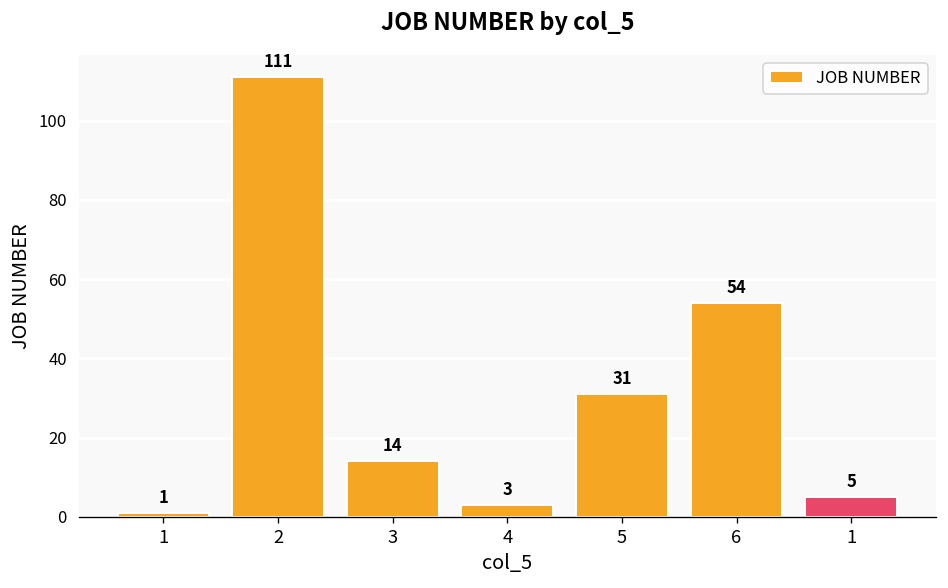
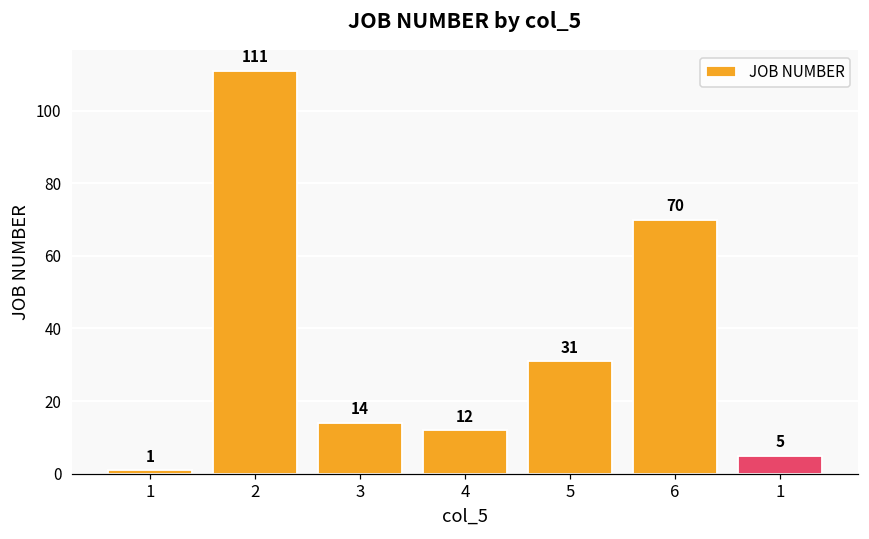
  {
    "2": 111,
    "3": 14,
-   "4": 3,
+   "4": 12,
    "5": 31,
-   "6": 54
+   "6": 70
  }
